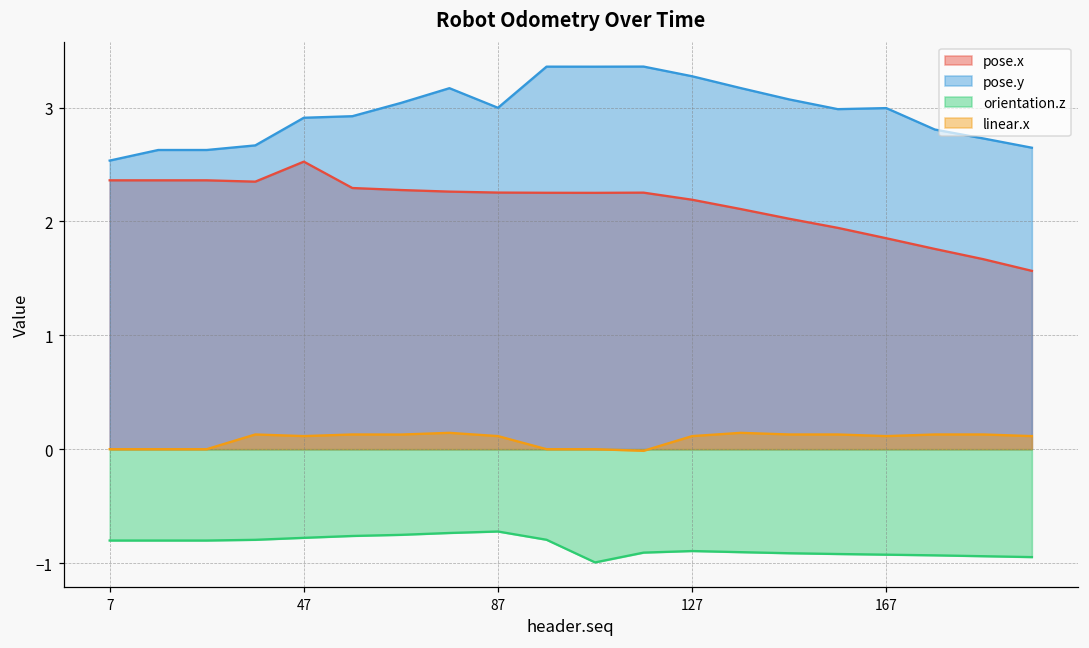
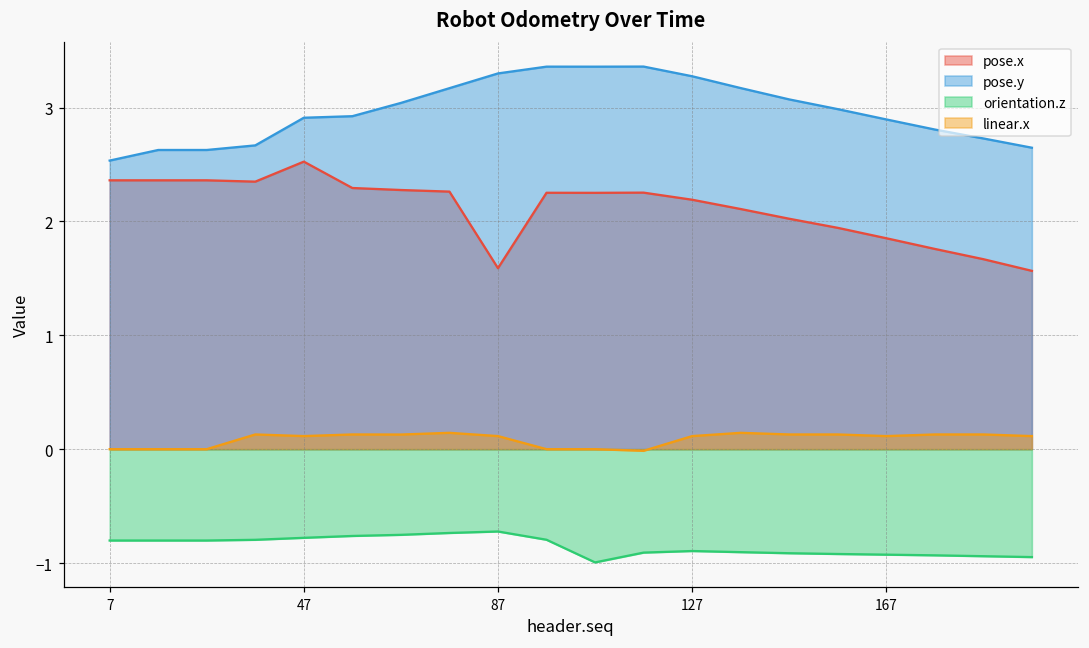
  {
    "pose.x": {
      "7": 2.36,
      "47": 2.52,
-     "87": 2.25,
+     "87": 1.59,
      "127": 2.19,
      "167": 1.85
    },
    "pose.y": {
      "7": 2.53,
      "47": 2.91,
-     "87": 3.00,
+     "87": 3.30,
      "127": 3.27,
-     "167": 2.99
+     "167": 2.90
    }
  }
